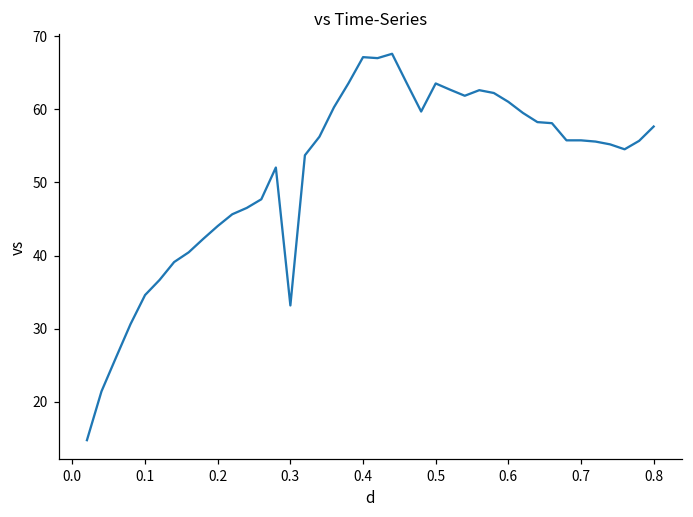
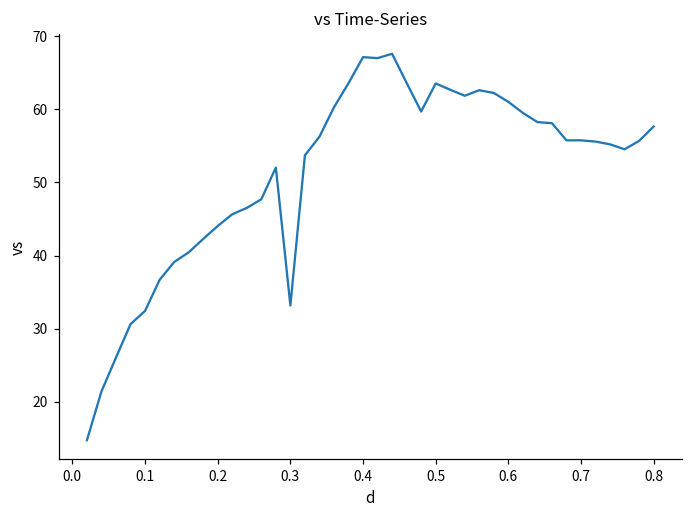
  {
-   "0.1": 35,
+   "0.1": 32,
    "0.2": 44,
    "0.3": 33,
    "0.4": 67,
    "0.5": 64,
    "0.6": 61,
    "0.7": 56,
    "0.8": 58
  }
